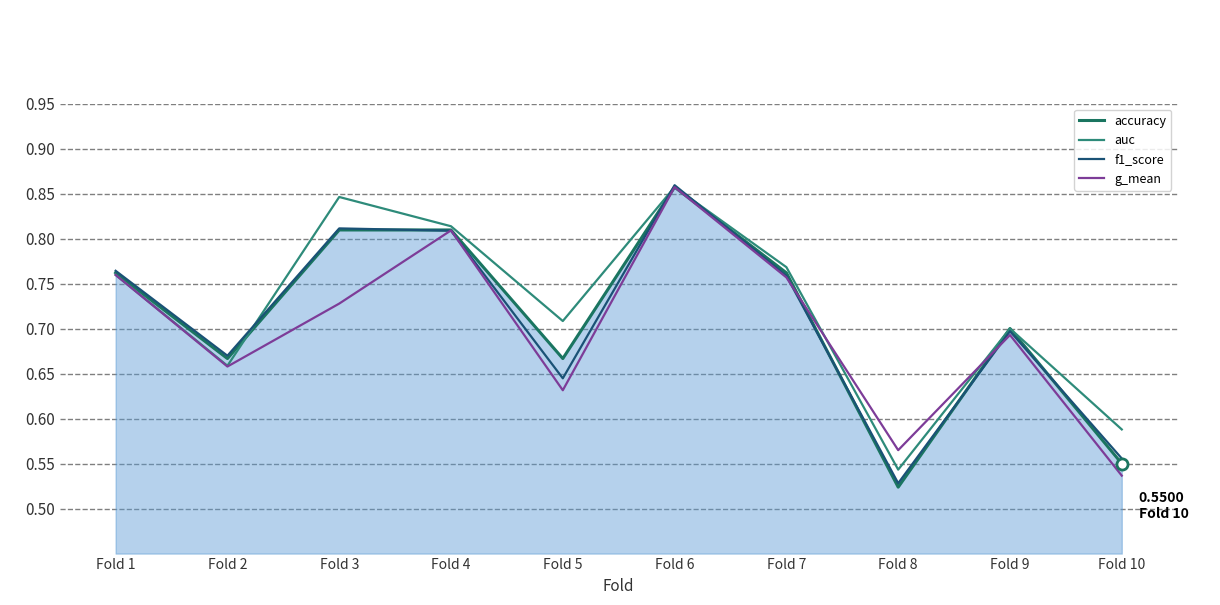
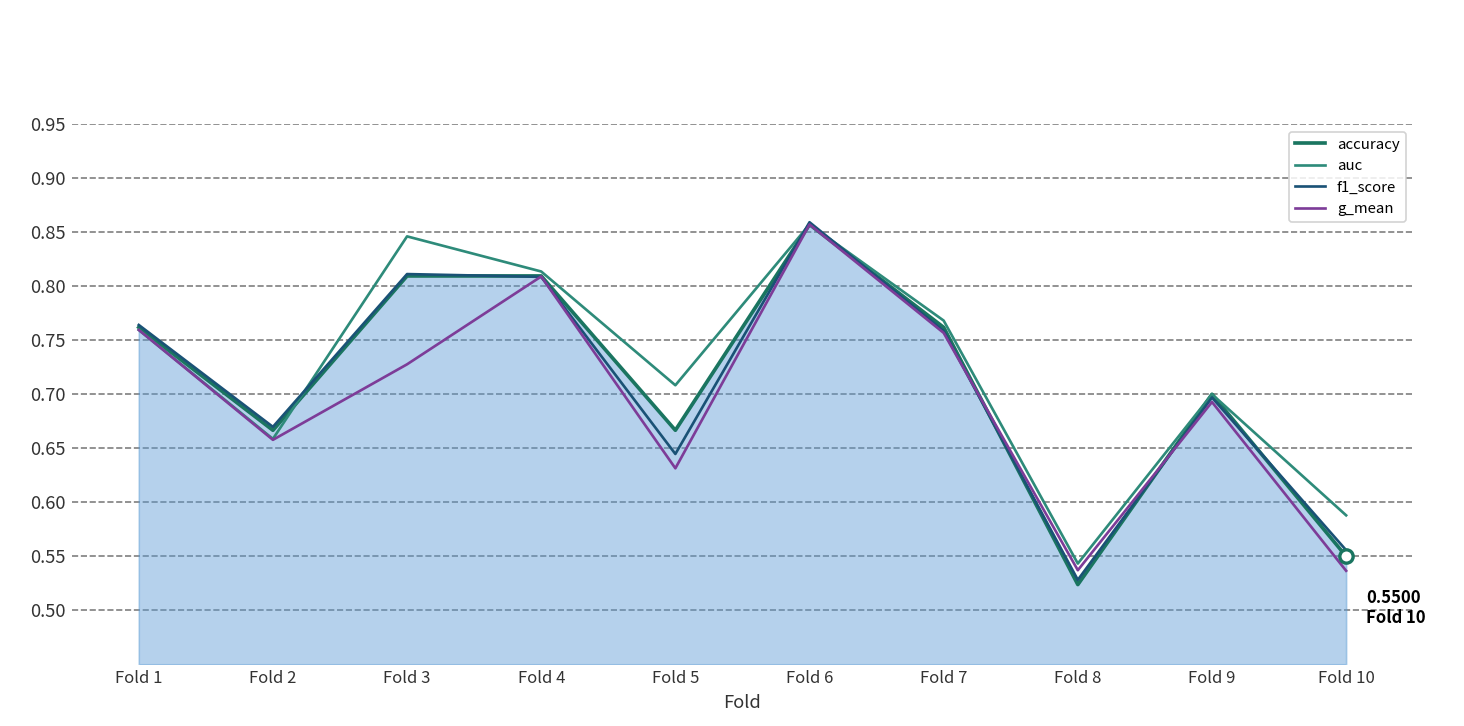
  {
    "g_mean": {
      "Fold 3": 0.73,
      "Fold 5": 0.63,
-     "Fold 8": 0.56,
+     "Fold 8": 0.54,
      "Fold 9": 0.69
    }
  }
